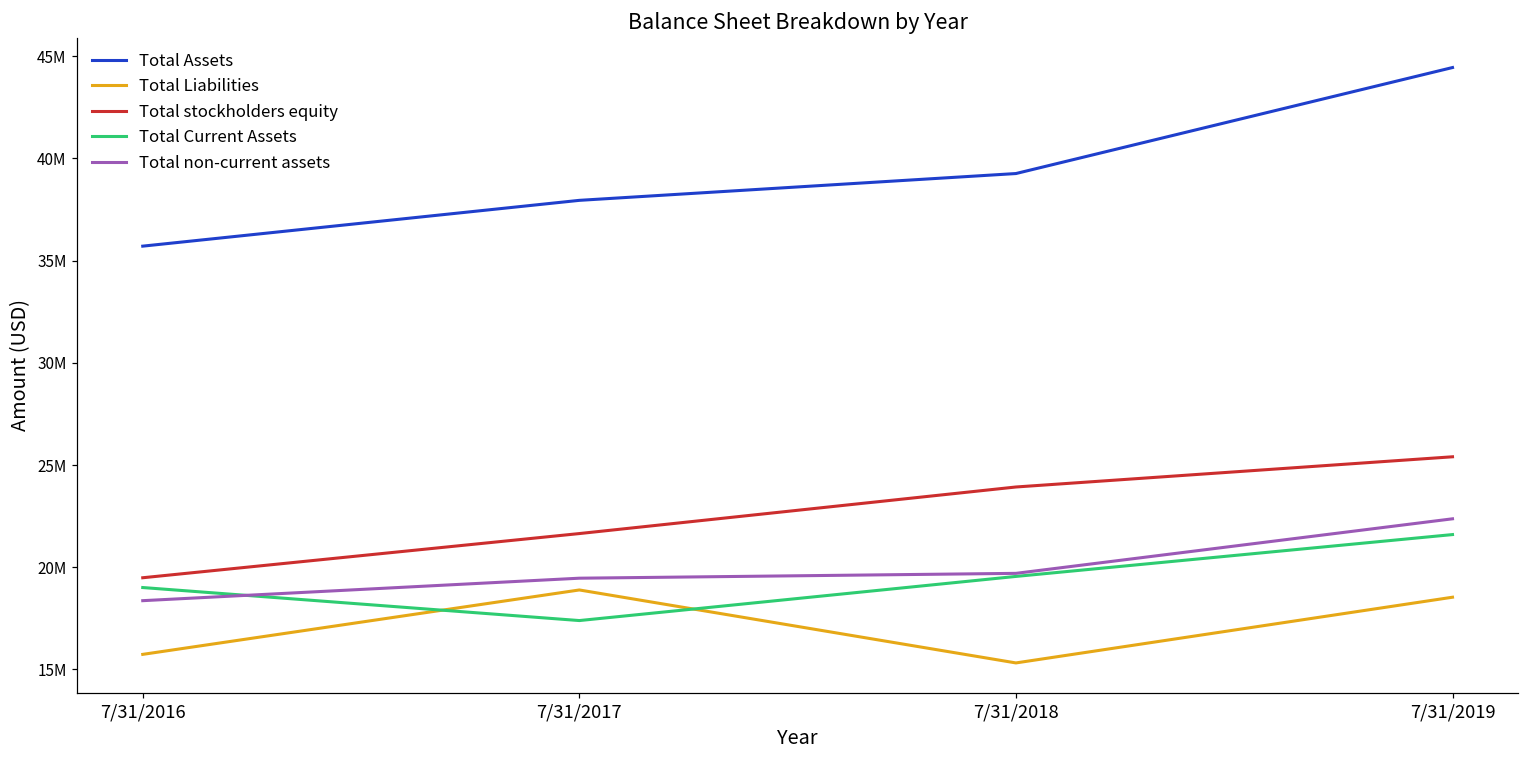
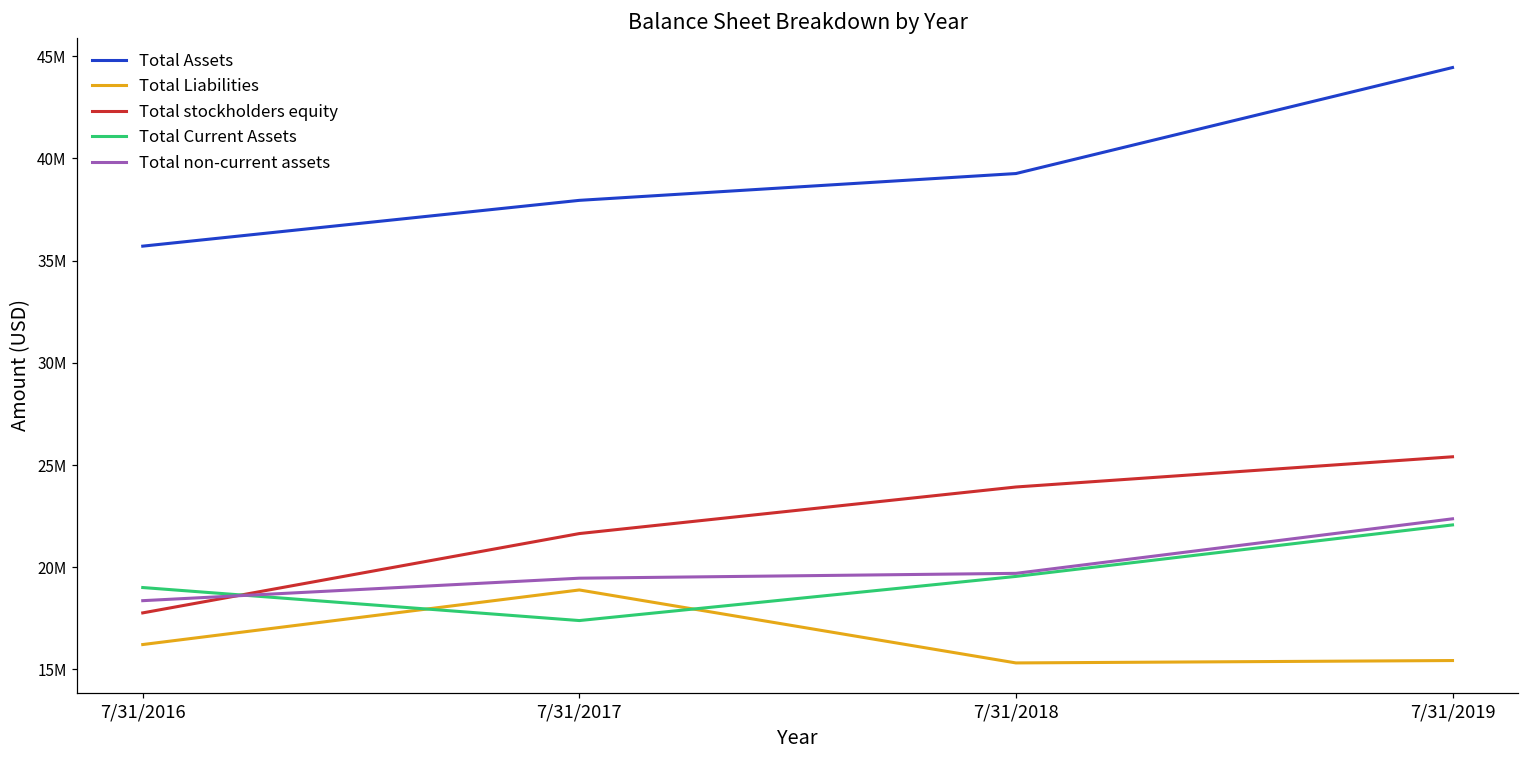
  {
    "Total Assets": {
      "7/31/2016": 35700000,
      "7/31/2017": 37900000,
      "7/31/2018": 39300000,
      "7/31/2019": 44400000
    },
    "Total Liabilities": {
-     "7/31/2016": 15700000,
+     "7/31/2016": 16200000,
      "7/31/2017": 18900000,
      "7/31/2018": 15300000,
-     "7/31/2019": 18500000
+     "7/31/2019": 15400000
    },
    "Total stockholders equity": {
-     "7/31/2016": 19500000,
+     "7/31/2016": 17800000,
      "7/31/2017": 21600000,
      "7/31/2018": 23900000,
      "7/31/2019": 25400000
    },
    "Total Current Assets": {
      "7/31/2016": 19000000,
      "7/31/2017": 17400000,
      "7/31/2018": 19600000,
-     "7/31/2019": 21600000
+     "7/31/2019": 22100000
    },
    "Total non-current assets": {
      "7/31/2016": 18400000,
      "7/31/2017": 19500000,
      "7/31/2018": 19700000,
      "7/31/2019": 22400000
    }
  }
